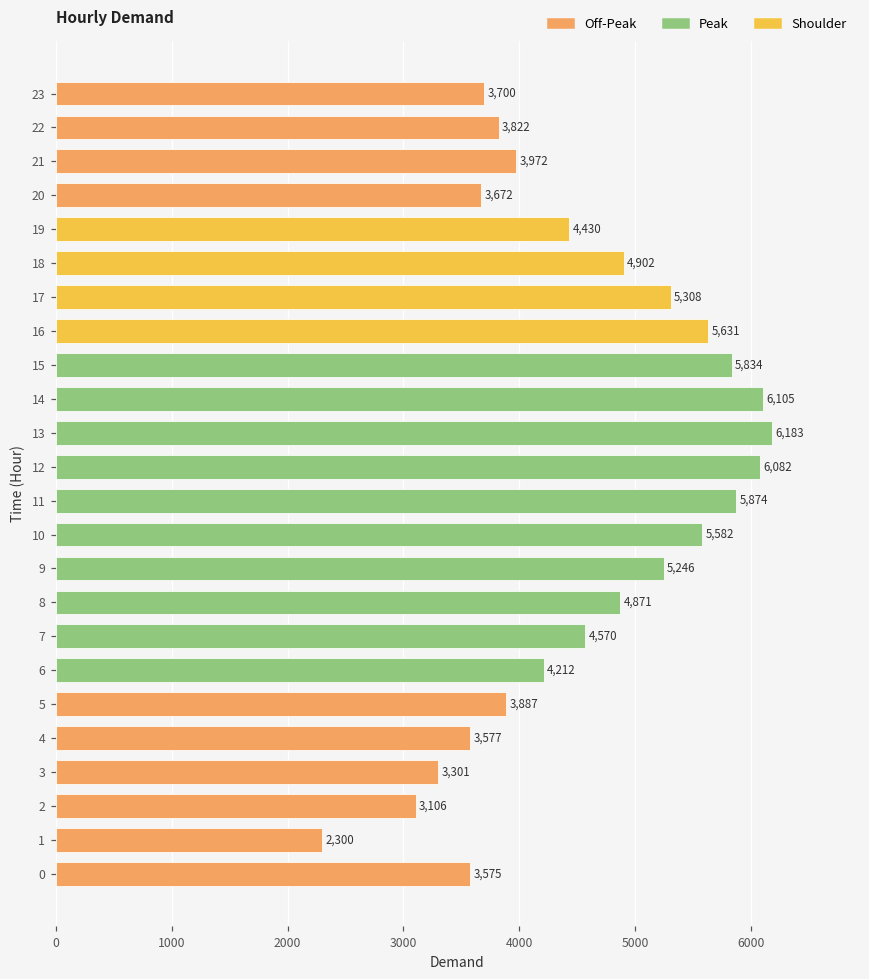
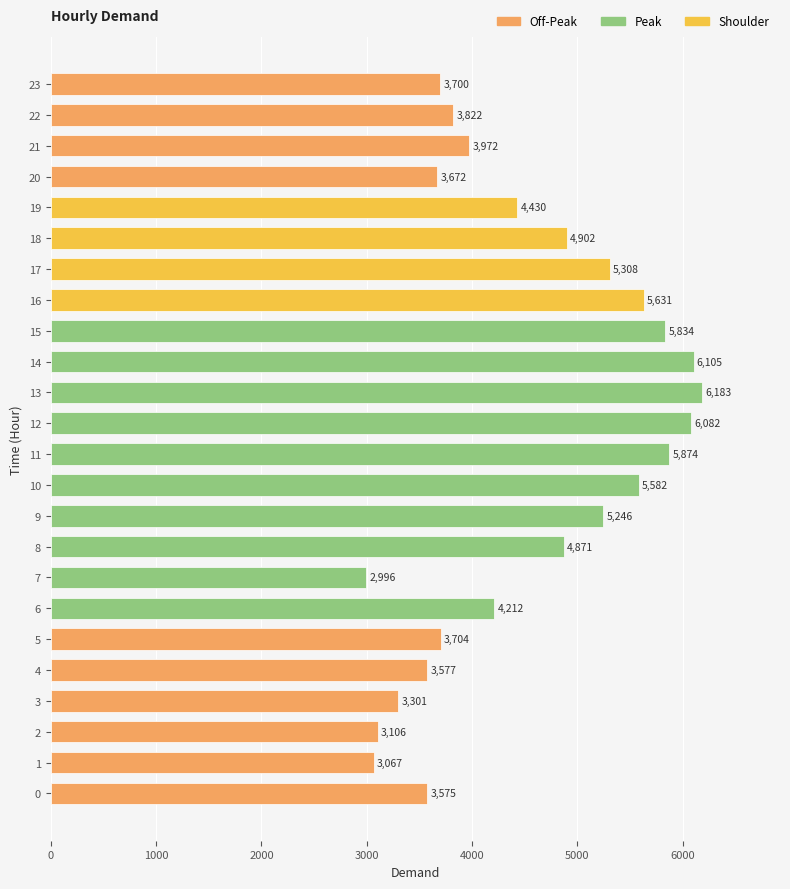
  {
    "23": "3,700",
    "22": "3,822",
    "21": "3,972",
    "20": "3,672",
    "19": "4,430",
    "18": "4,902",
    "17": "5,308",
    "16": "5,631",
    "15": "5,834",
    "14": "6,105",
    "13": "6,183",
    "12": "6,082",
    "11": "5,874",
    "10": "5,582",
    "9": "5,246",
    "8": "4,871",
-   "7": "4,570",
+   "7": "2,996",
    "6": "4,212",
-   "5": "3,887",
+   "5": "3,704",
    "4": "3,577",
    "3": "3,301",
    "2": "3,106",
-   "1": "2,300",
+   "1": "3,067",
    "0": "3,575"
  }
